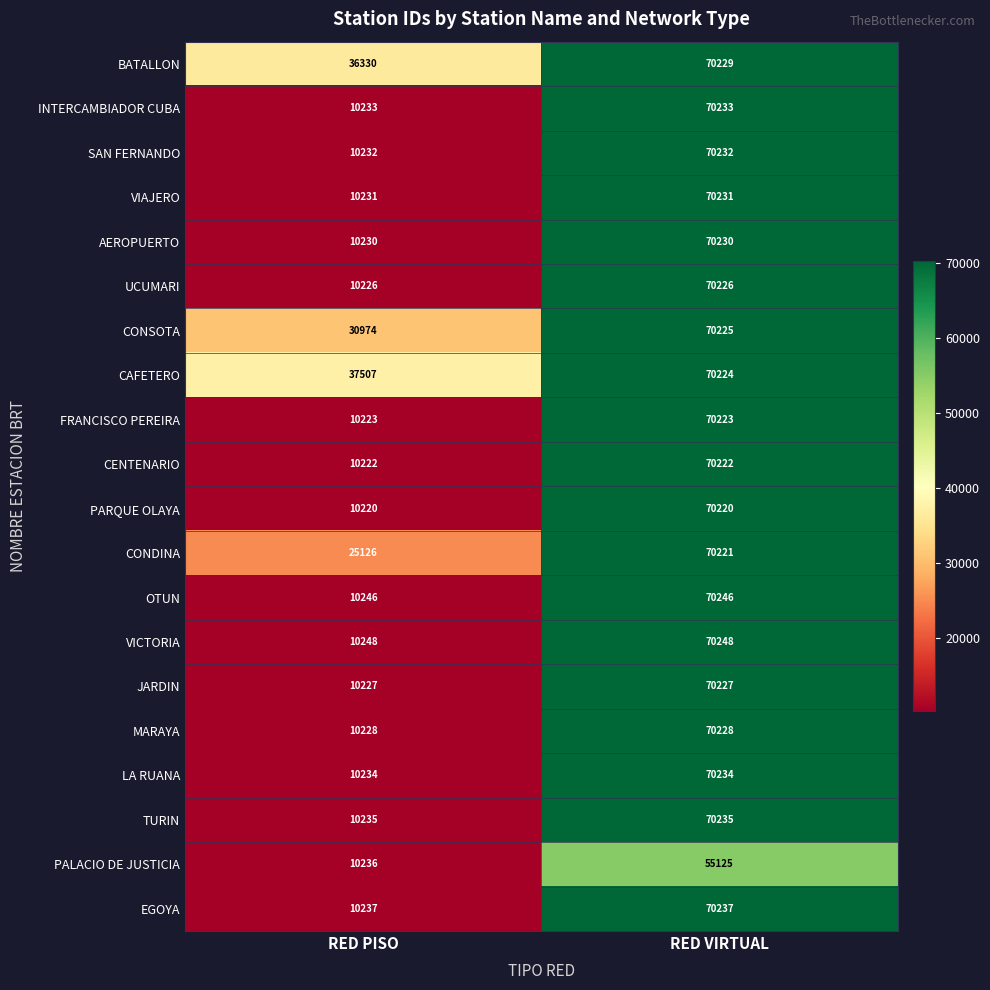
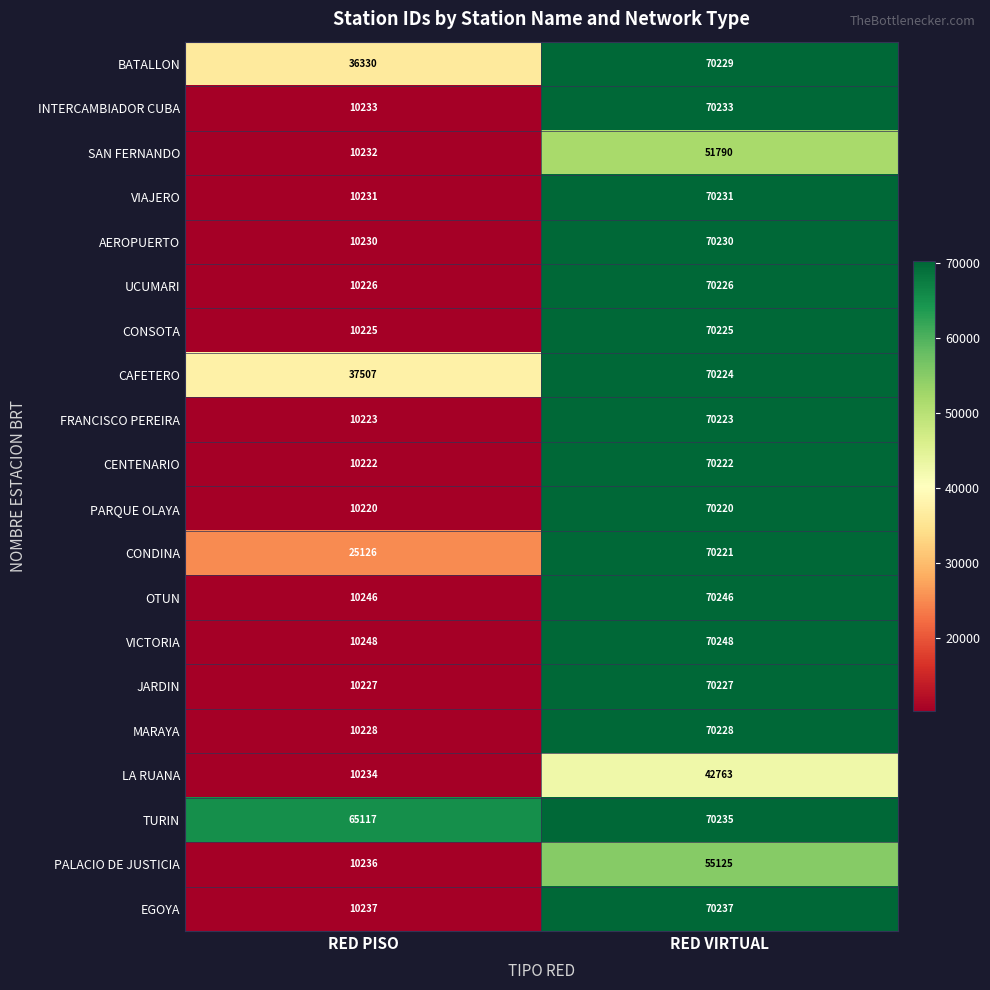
  {
    "BATALLON": {
      "RED PISO": 36330,
      "RED VIRTUAL": 70229
    },
    "INTERCAMBIADOR CUBA": {
      "RED PISO": 10233,
      "RED VIRTUAL": 70233
    },
    "SAN FERNANDO": {
      "RED PISO": 10232,
-     "RED VIRTUAL": 70232
+     "RED VIRTUAL": 51790
    },
    "VIAJERO": {
      "RED PISO": 10231,
      "RED VIRTUAL": 70231
    },
    "AEROPUERTO": {
      "RED PISO": 10230,
      "RED VIRTUAL": 70230
    },
    "UCUMARI": {
      "RED PISO": 10226,
      "RED VIRTUAL": 70226
    },
    "CONSOTA": {
-     "RED PISO": 30974,
+     "RED PISO": 10225,
      "RED VIRTUAL": 70225
    },
    "CAFETERO": {
      "RED PISO": 37507,
      "RED VIRTUAL": 70224
    },
    "FRANCISCO PEREIRA": {
      "RED PISO": 10223,
      "RED VIRTUAL": 70223
    },
    "CENTENARIO": {
      "RED PISO": 10222,
      "RED VIRTUAL": 70222
    },
    "PARQUE OLAYA": {
      "RED PISO": 10220,
      "RED VIRTUAL": 70220
    },
    "CONDINA": {
      "RED PISO": 25126,
      "RED VIRTUAL": 70221
    },
    "OTUN": {
      "RED PISO": 10246,
      "RED VIRTUAL": 70246
    },
    "VICTORIA": {
      "RED PISO": 10248,
      "RED VIRTUAL": 70248
    },
    "JARDIN": {
      "RED PISO": 10227,
      "RED VIRTUAL": 70227
    },
    "MARAYA": {
      "RED PISO": 10228,
      "RED VIRTUAL": 70228
    },
    "LA RUANA": {
      "RED PISO": 10234,
-     "RED VIRTUAL": 70234
+     "RED VIRTUAL": 42763
    },
    "TURIN": {
-     "RED PISO": 10235,
+     "RED PISO": 65117,
      "RED VIRTUAL": 70235
    },
    "PALACIO DE JUSTICIA": {
      "RED PISO": 10236,
      "RED VIRTUAL": 55125
    },
    "EGOYA": {
      "RED PISO": 10237,
      "RED VIRTUAL": 70237
    }
  }
